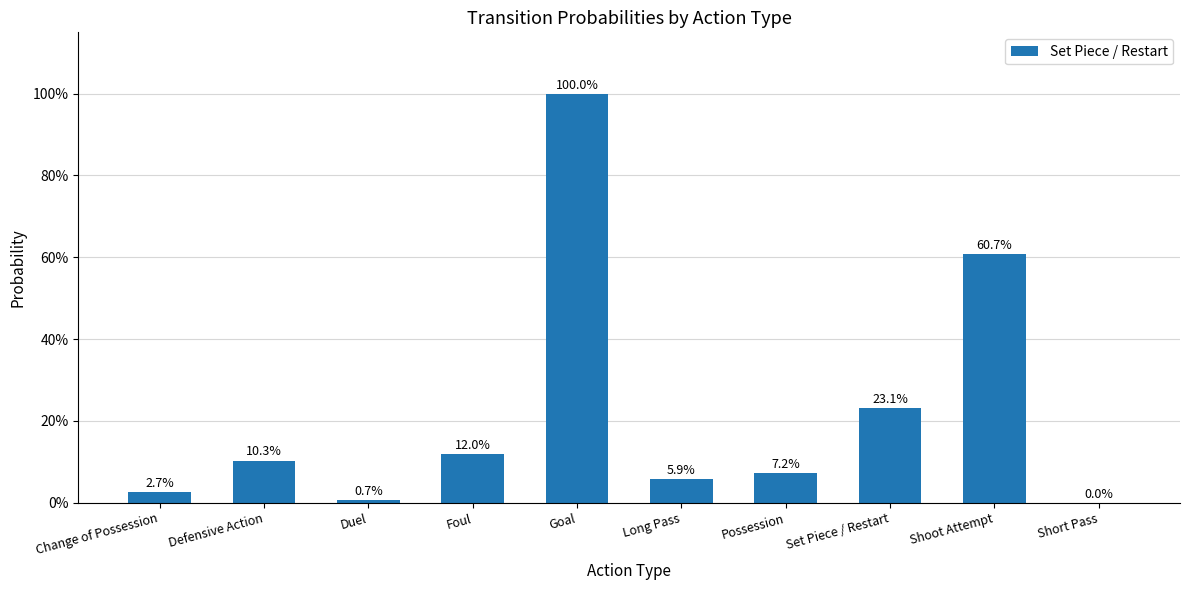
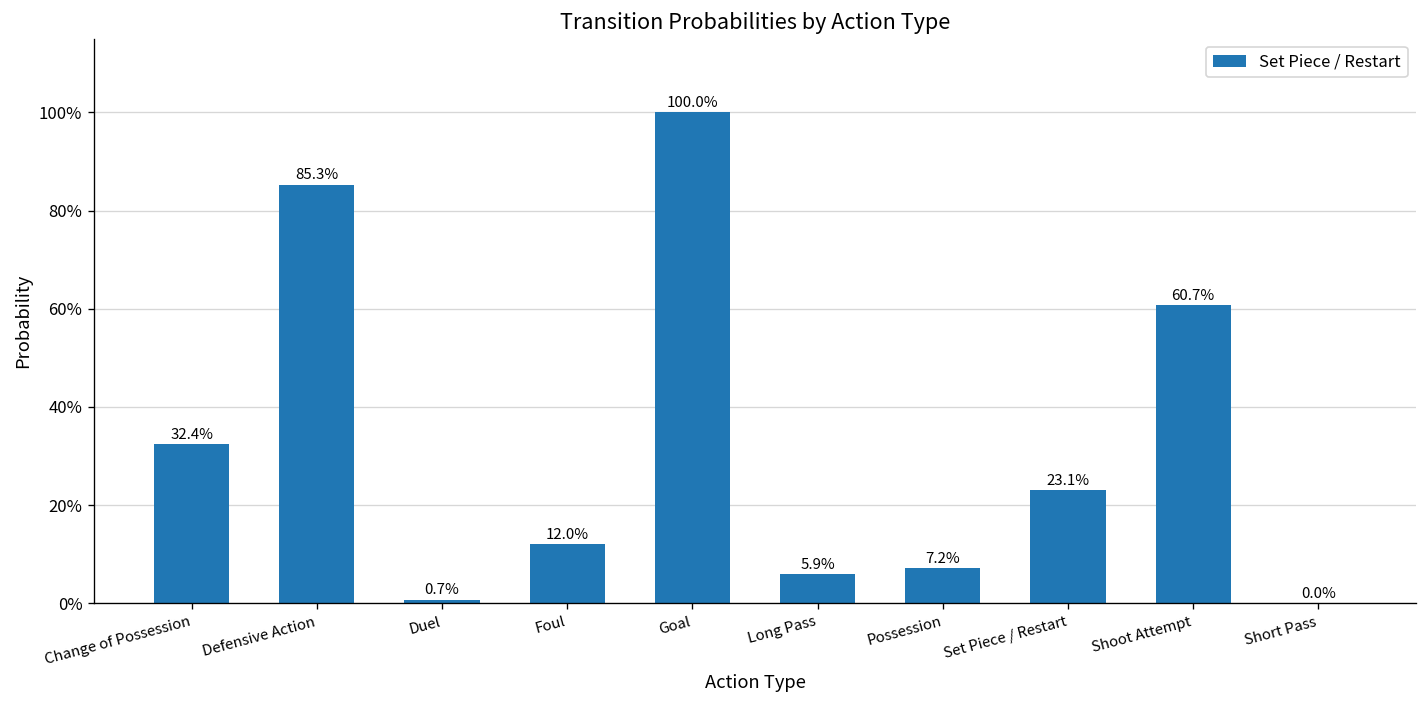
  {
-   "Change of Possession": "2.7%",
-   "Defensive Action": "10.3%",
+   "Change of Possession": "32.4%",
+   "Defensive Action": "85.3%",
    "Duel": "0.7%",
    "Foul": "12.0%",
    "Goal": "100.0%",
    "Long Pass": "5.9%",
    "Possession": "7.2%",
    "Set Piece / Restart": "23.1%",
    "Shoot Attempt": "60.7%",
    "Short Pass": "0.0%"
  }
